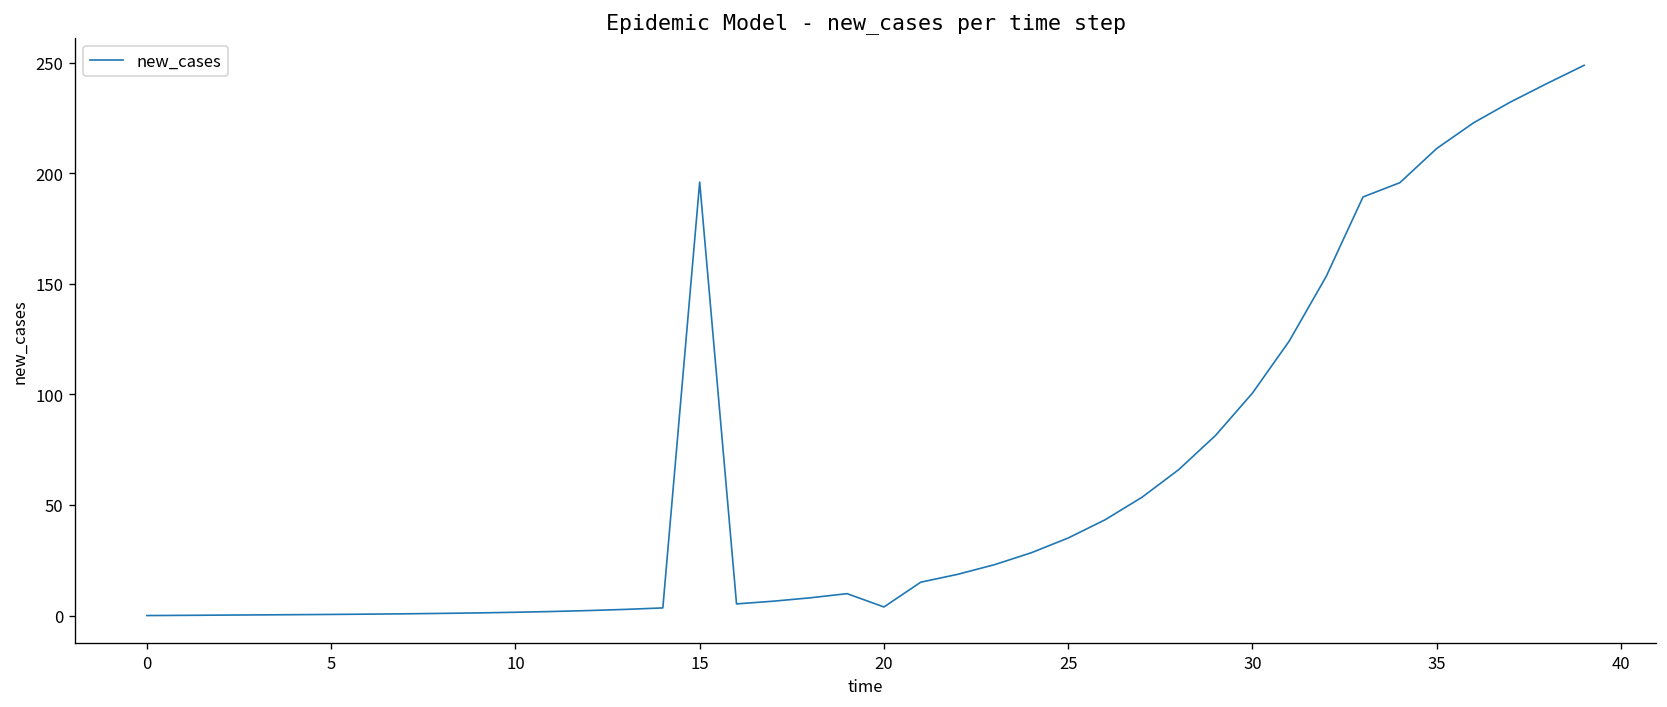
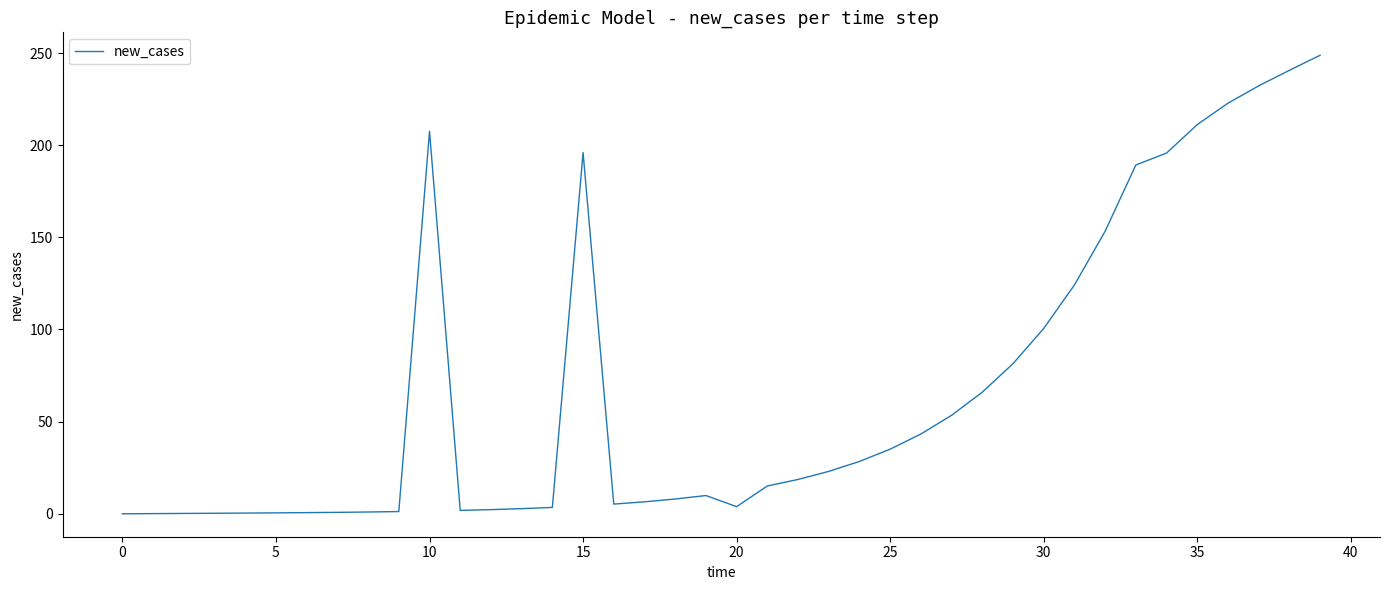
  {
    "0": 0,
    "5": 1,
-   "10": 1,
+   "10": 208,
    "15": 196,
    "20": 4,
    "25": 35,
    "30": 101,
    "35": 211
  }
